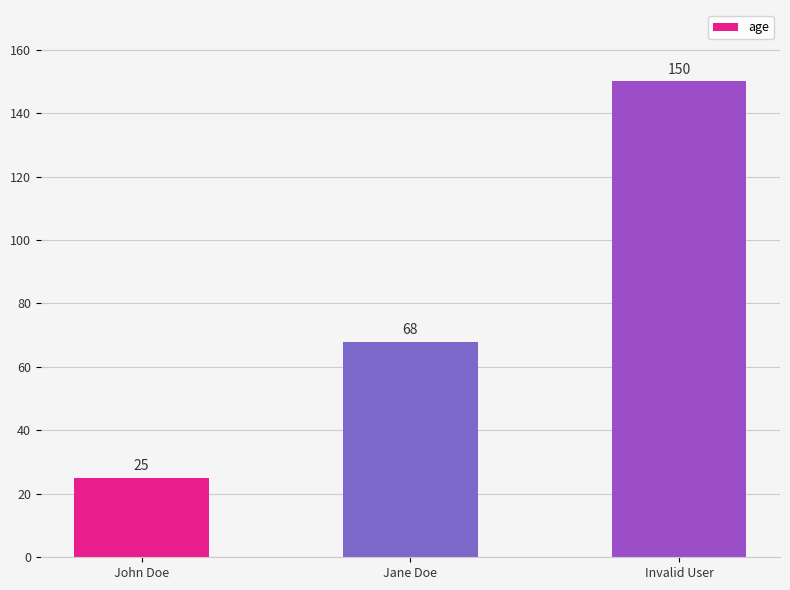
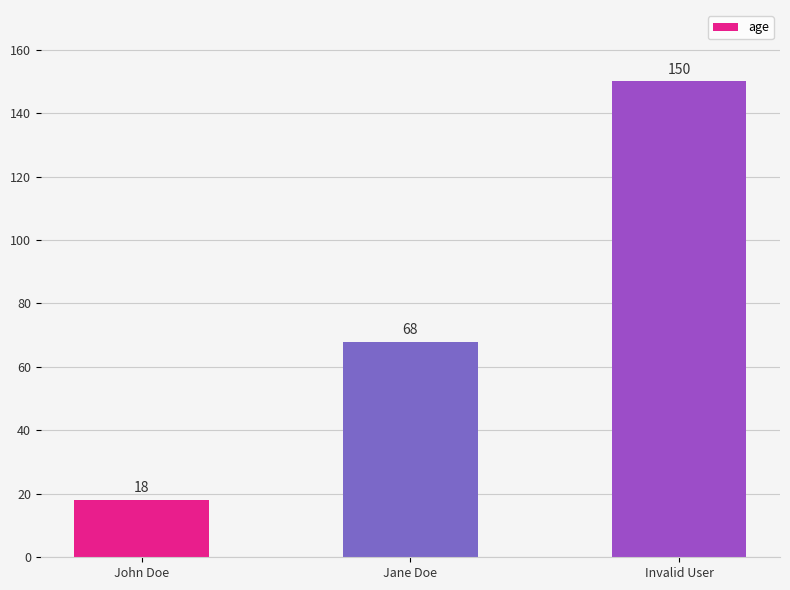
  {
-   "John Doe": 25,
+   "John Doe": 18,
    "Jane Doe": 68,
    "Invalid User": 150
  }
